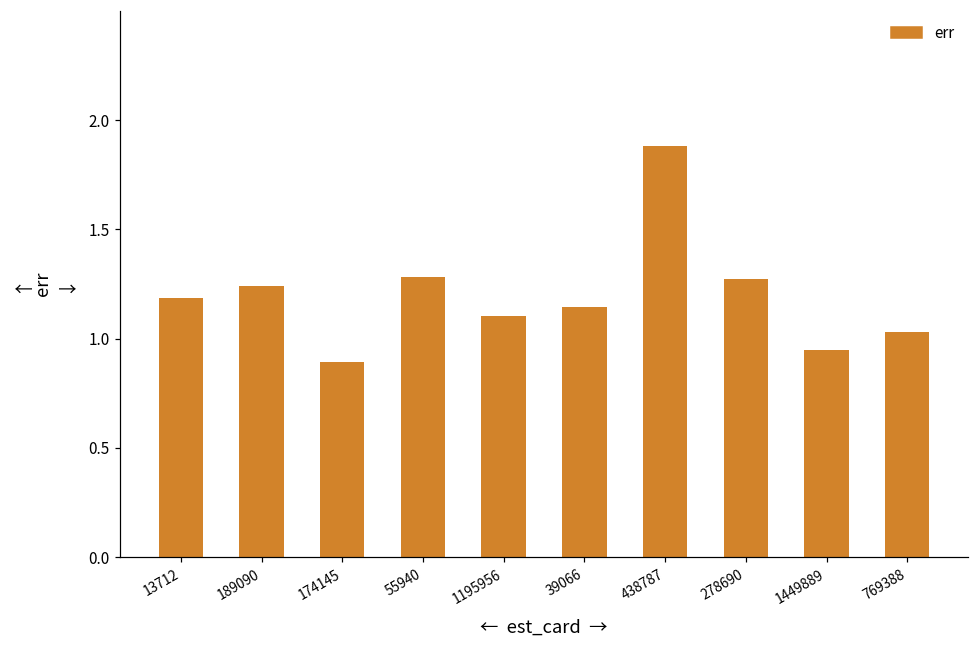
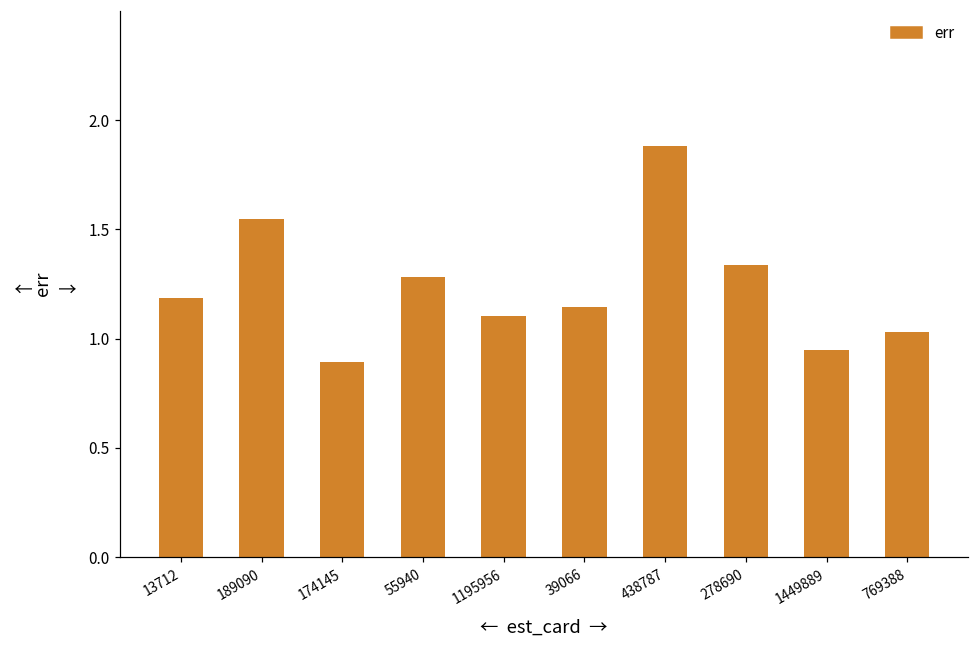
  {
    "13712": 1.19,
-   "189090": 1.24,
+   "189090": 1.55,
    "174145": 0.89,
    "55940": 1.28,
    "1195956": 1.10,
    "39066": 1.15,
    "438787": 1.88,
-   "278690": 1.28,
+   "278690": 1.34,
    "1449889": 0.95,
    "769388": 1.03
  }
